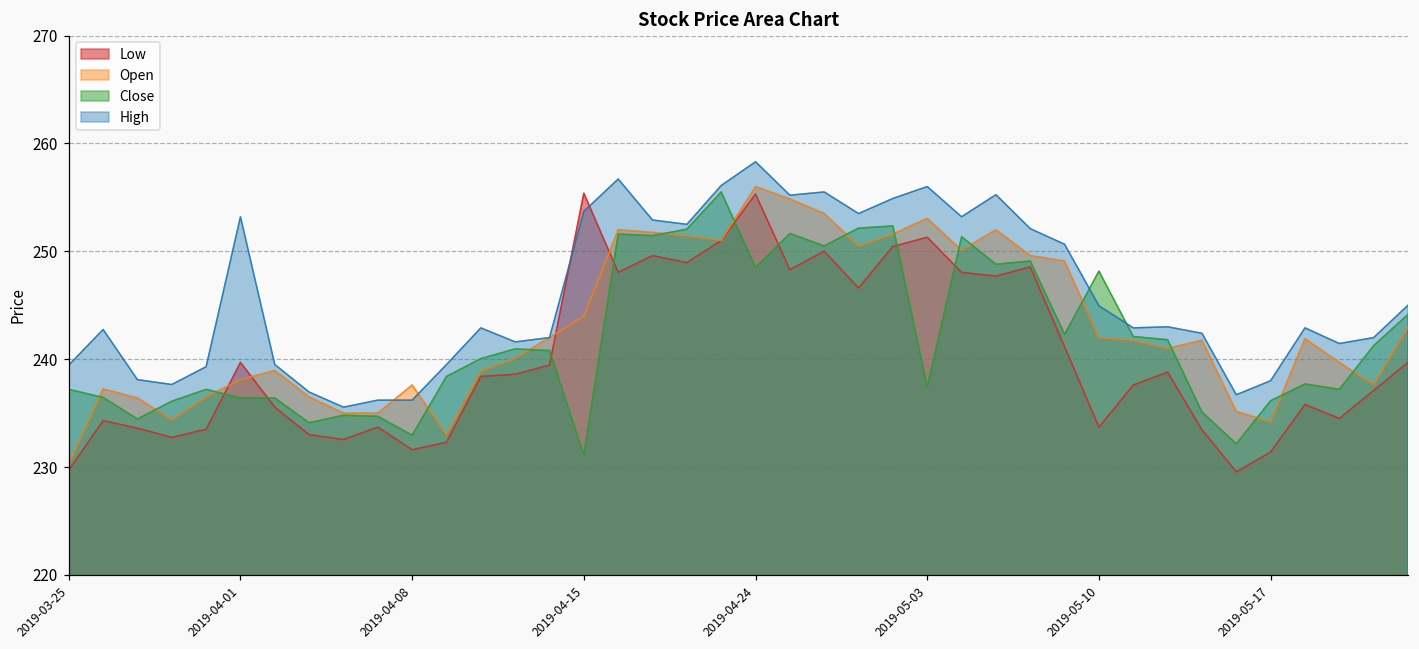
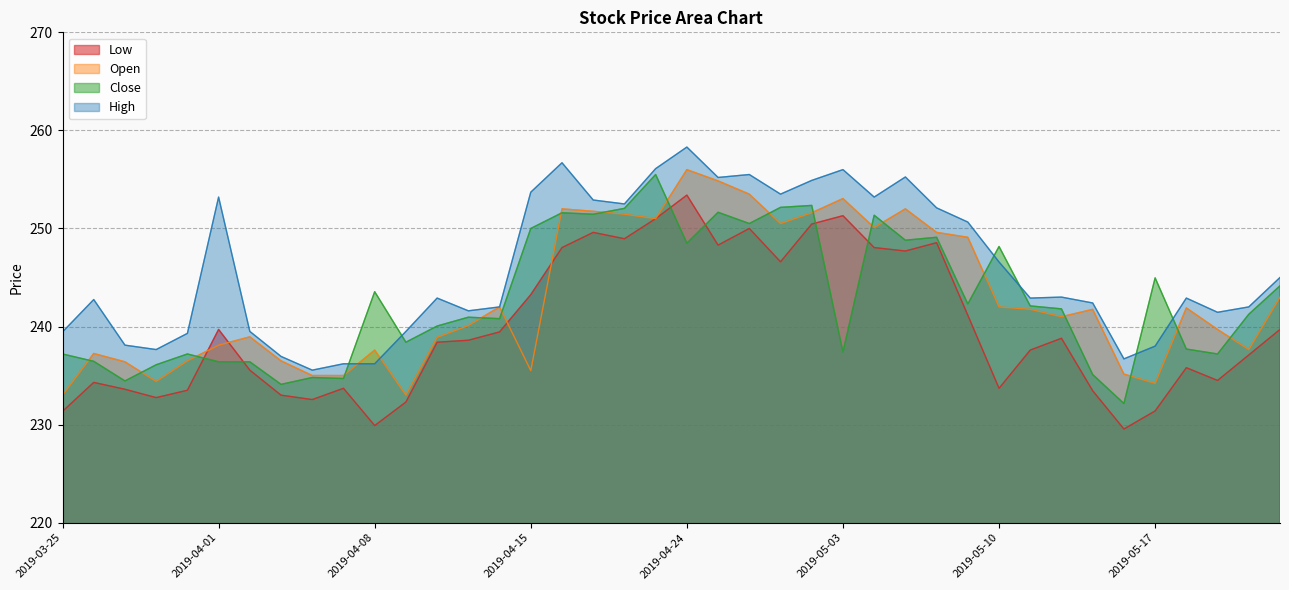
  {
    "Low": {
-     "2019-03-25": 230,
+     "2019-03-25": 231,
      "2019-04-01": 240,
-     "2019-04-08": 232,
-     "2019-04-15": 255,
-     "2019-04-24": 255,
+     "2019-04-08": 230,
+     "2019-04-15": 243,
+     "2019-04-24": 253,
      "2019-05-03": 251,
      "2019-05-10": 234,
      "2019-05-17": 231
    },
    "Open": {
-     "2019-03-25": 230,
+     "2019-03-25": 233,
      "2019-04-01": 238,
      "2019-04-08": 238,
-     "2019-04-15": 244,
+     "2019-04-15": 236,
      "2019-04-24": 256,
      "2019-05-03": 253,
      "2019-05-10": 242,
      "2019-05-17": 234
    },
    "Close": {
      "2019-03-25": 237,
      "2019-04-01": 236,
-     "2019-04-08": 233,
-     "2019-04-15": 231,
+     "2019-04-08": 244,
+     "2019-04-15": 250,
      "2019-04-24": 249,
      "2019-05-03": 237,
      "2019-05-10": 248,
-     "2019-05-17": 236
+     "2019-05-17": 245
    },
    "High": {
      "2019-03-25": 239,
      "2019-04-01": 253,
      "2019-04-08": 236,
      "2019-04-15": 254,
      "2019-04-24": 258,
      "2019-05-03": 256,
-     "2019-05-10": 245,
+     "2019-05-10": 247,
      "2019-05-17": 238
    }
  }
